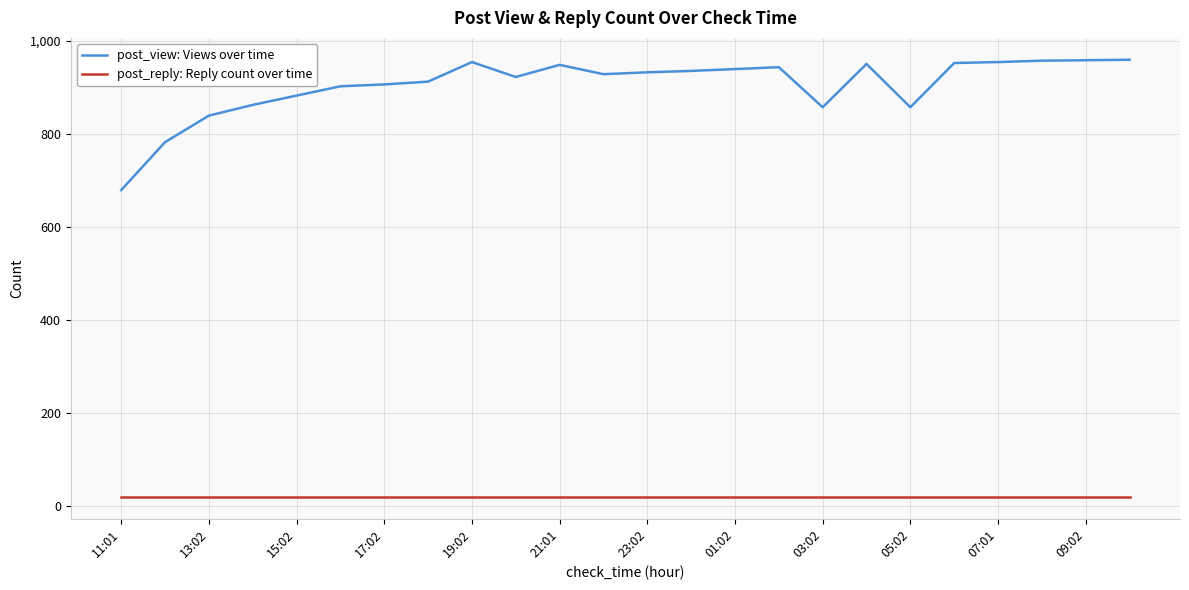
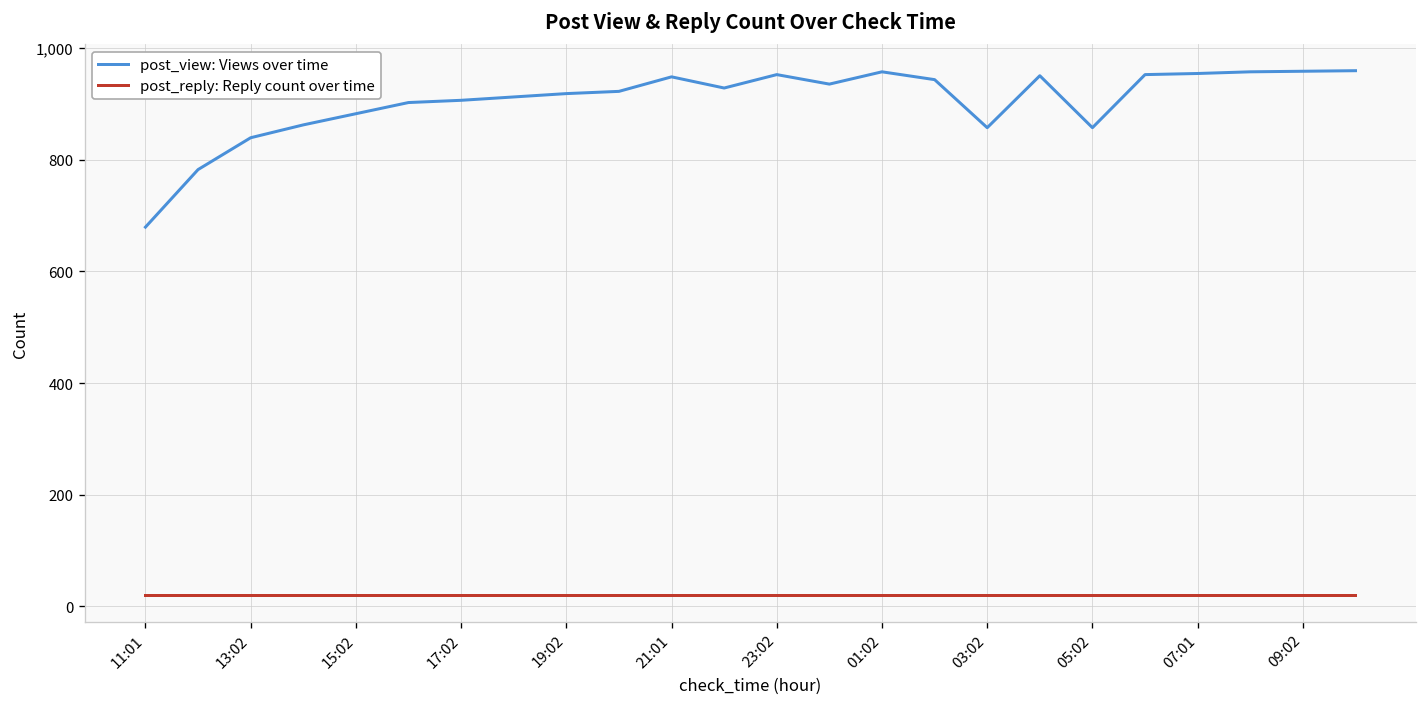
  {
    "post_view: Views over time": {
      "11:01": 680,
      "13:02": 840,
      "15:02": 880,
      "17:02": 910,
-     "19:02": 950,
+     "19:02": 920,
      "21:01": 950,
-     "23:02": 930,
-     "01:02": 940,
+     "23:02": 950,
+     "01:02": 960,
      "03:02": 860,
      "05:02": 860,
      "07:01": 950,
      "09:02": 960
    },
    "post_reply: Reply count over time": {
      "11:01": 20,
      "13:02": 20,
      "15:02": 20,
      "17:02": 20,
      "19:02": 20,
      "21:01": 20,
      "23:02": 20,
      "01:02": 20,
      "03:02": 20,
      "05:02": 20,
      "07:01": 20,
      "09:02": 20
    }
  }
